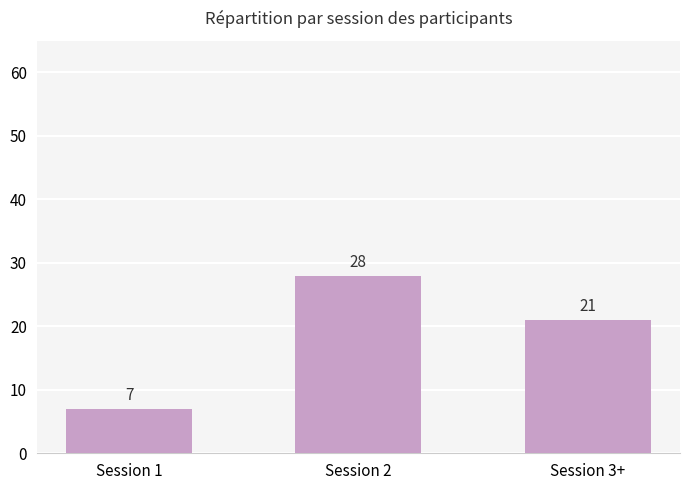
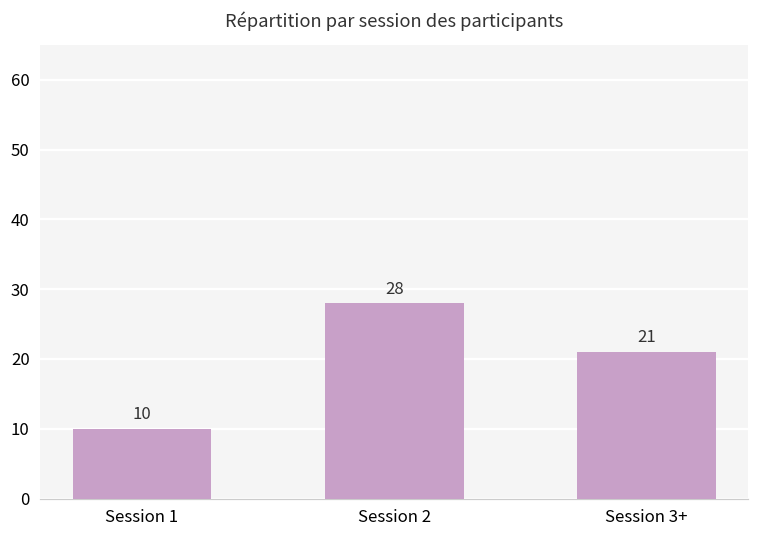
  {
-   "Session 1": 7,
+   "Session 1": 10,
    "Session 2": 28,
    "Session 3+": 21
  }
